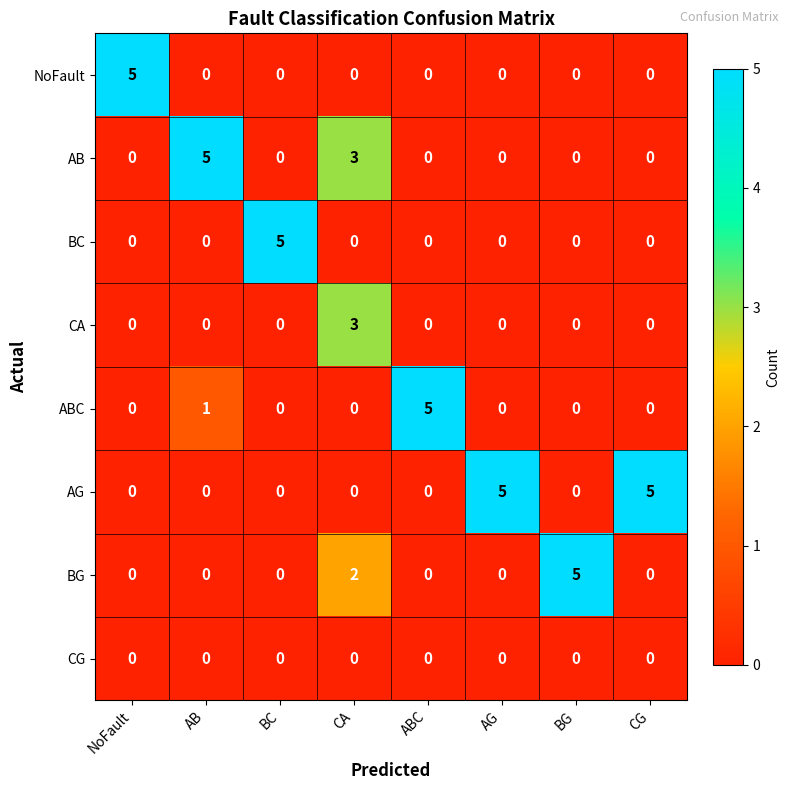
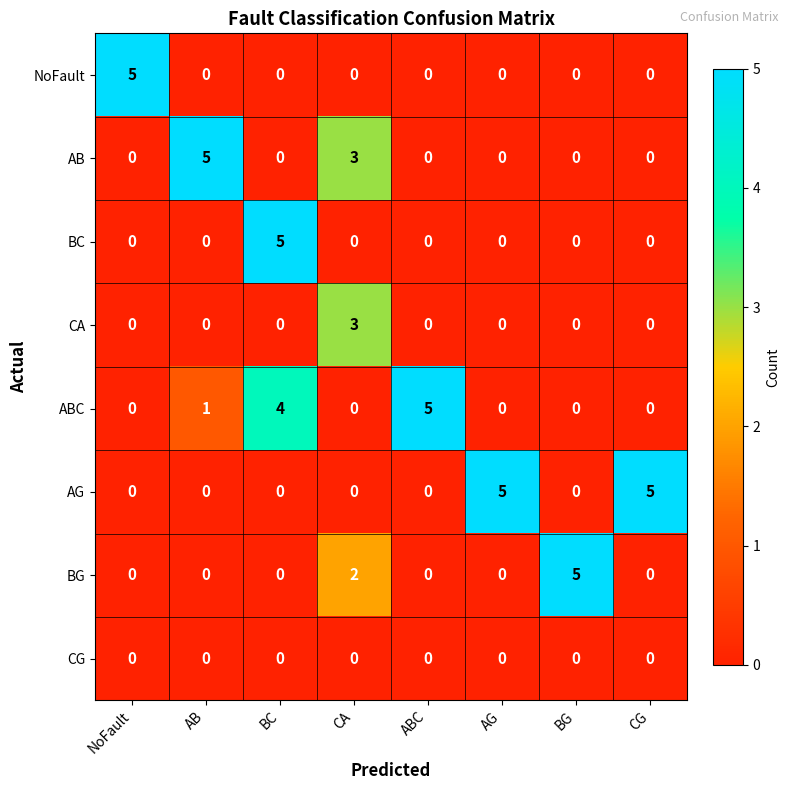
  {
    "NoFault": {
      "NoFault": 5,
      "AB": 0,
      "BC": 0,
      "CA": 0,
      "ABC": 0,
      "AG": 0,
      "BG": 0,
      "CG": 0
    },
    "AB": {
      "NoFault": 0,
      "AB": 5,
      "BC": 0,
      "CA": 3,
      "ABC": 0,
      "AG": 0,
      "BG": 0,
      "CG": 0
    },
    "BC": {
      "NoFault": 0,
      "AB": 0,
      "BC": 5,
      "CA": 0,
      "ABC": 0,
      "AG": 0,
      "BG": 0,
      "CG": 0
    },
    "CA": {
      "NoFault": 0,
      "AB": 0,
      "BC": 0,
      "CA": 3,
      "ABC": 0,
      "AG": 0,
      "BG": 0,
      "CG": 0
    },
    "ABC": {
      "NoFault": 0,
      "AB": 1,
-     "BC": 0,
+     "BC": 4,
      "CA": 0,
      "ABC": 5,
      "AG": 0,
      "BG": 0,
      "CG": 0
    },
    "AG": {
      "NoFault": 0,
      "AB": 0,
      "BC": 0,
      "CA": 0,
      "ABC": 0,
      "AG": 5,
      "BG": 0,
      "CG": 5
    },
    "BG": {
      "NoFault": 0,
      "AB": 0,
      "BC": 0,
      "CA": 2,
      "ABC": 0,
      "AG": 0,
      "BG": 5,
      "CG": 0
    },
    "CG": {
      "NoFault": 0,
      "AB": 0,
      "BC": 0,
      "CA": 0,
      "ABC": 0,
      "AG": 0,
      "BG": 0,
      "CG": 0
    }
  }
